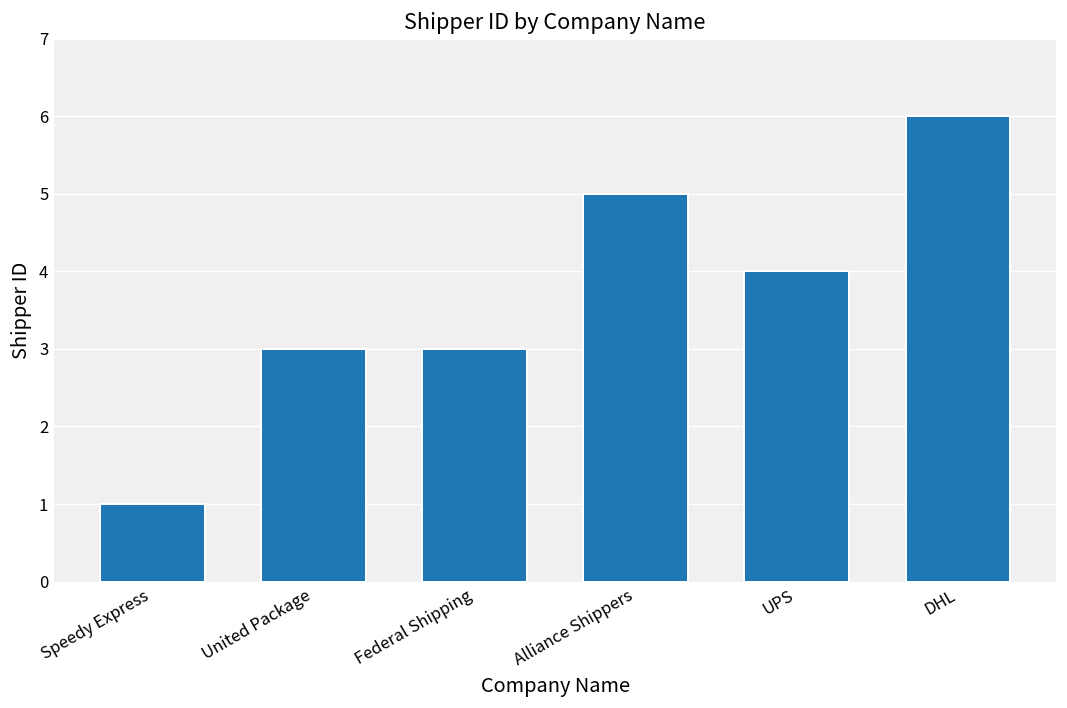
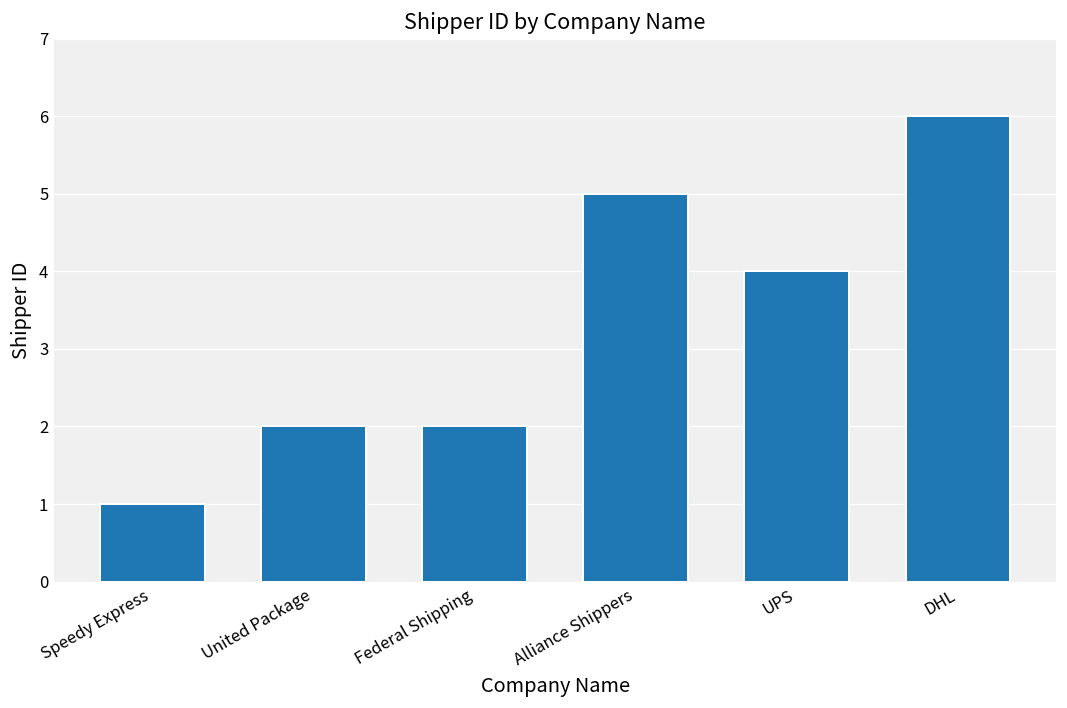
  {
    "Speedy Express": 1,
-   "United Package": 3,
-   "Federal Shipping": 3,
+   "United Package": 2,
+   "Federal Shipping": 2,
    "Alliance Shippers": 5,
    "UPS": 4,
    "DHL": 6
  }
